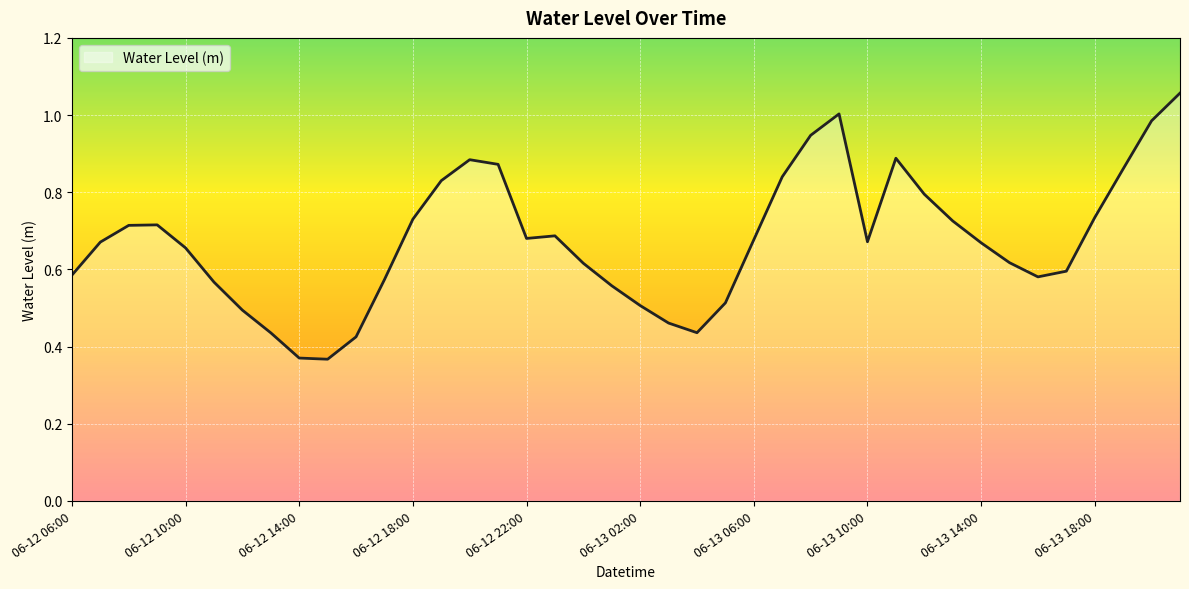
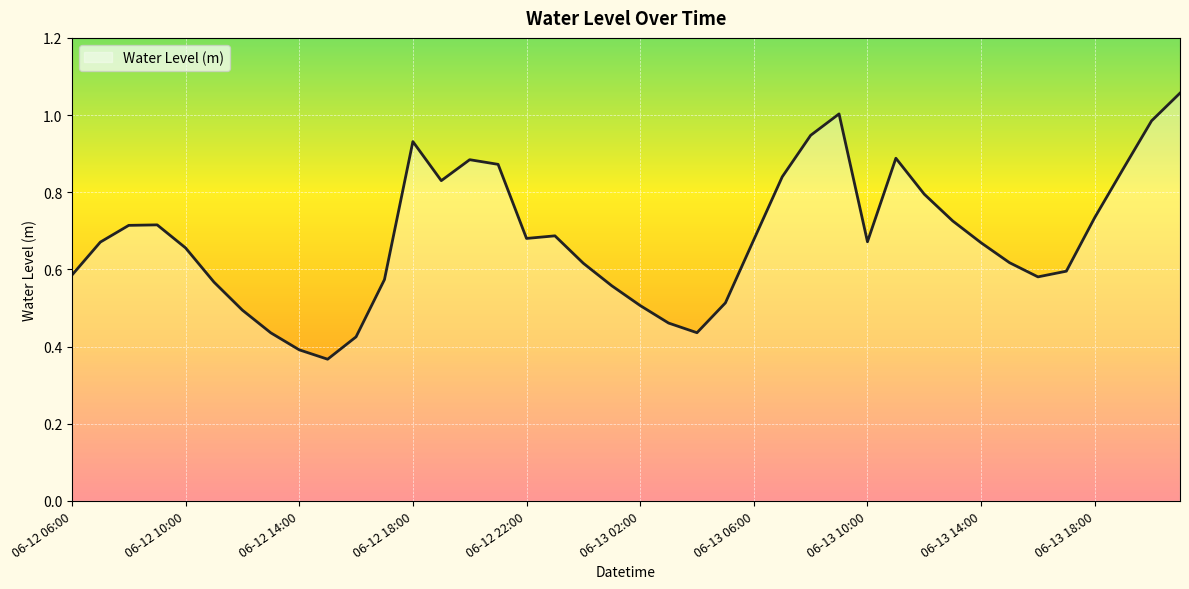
  {
    "06-12 06:00": 0.59,
    "06-12 10:00": 0.66,
-   "06-12 14:00": 0.37,
-   "06-12 18:00": 0.73,
+   "06-12 14:00": 0.39,
+   "06-12 18:00": 0.93,
    "06-12 22:00": 0.68,
    "06-13 02:00": 0.51,
    "06-13 06:00": 0.68,
    "06-13 10:00": 0.67,
    "06-13 14:00": 0.67,
    "06-13 18:00": 0.73
  }
